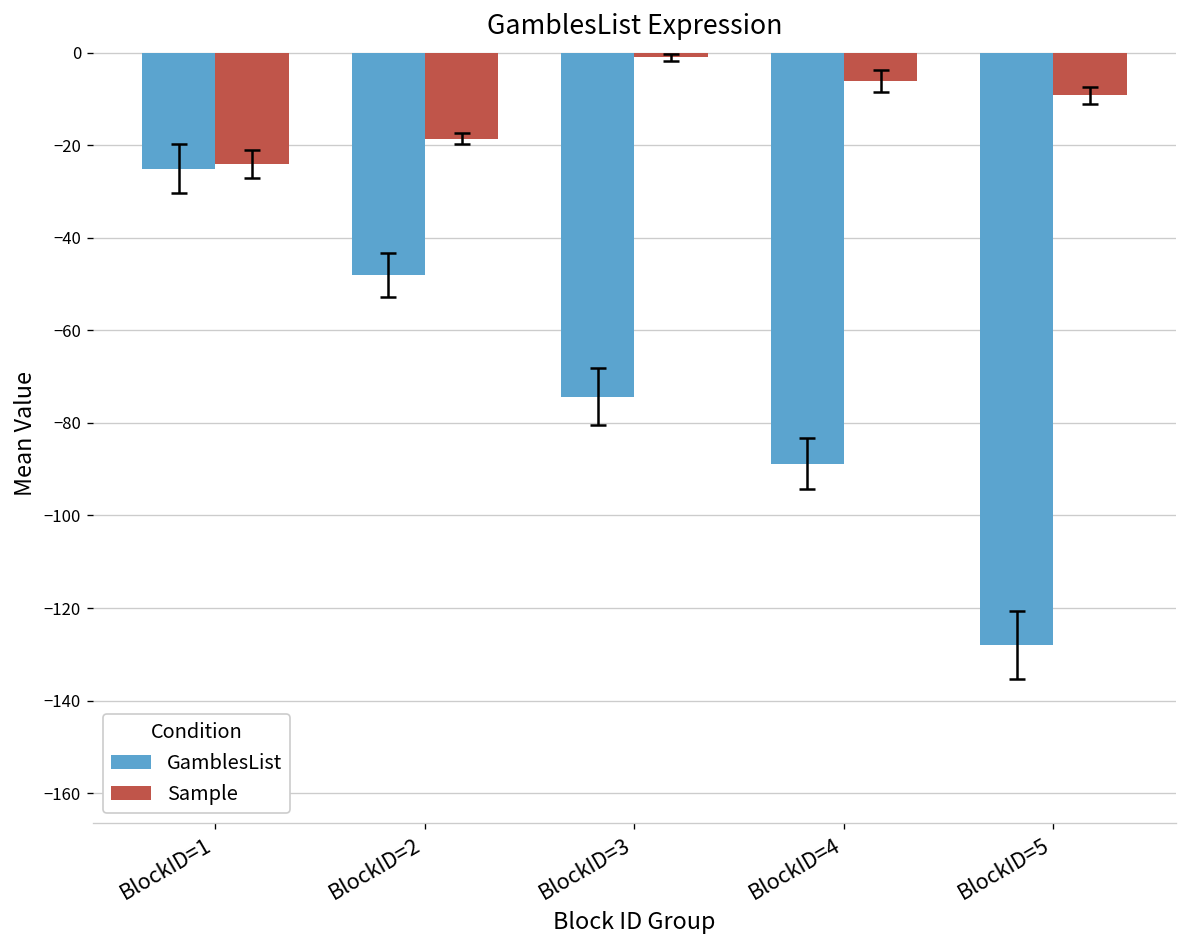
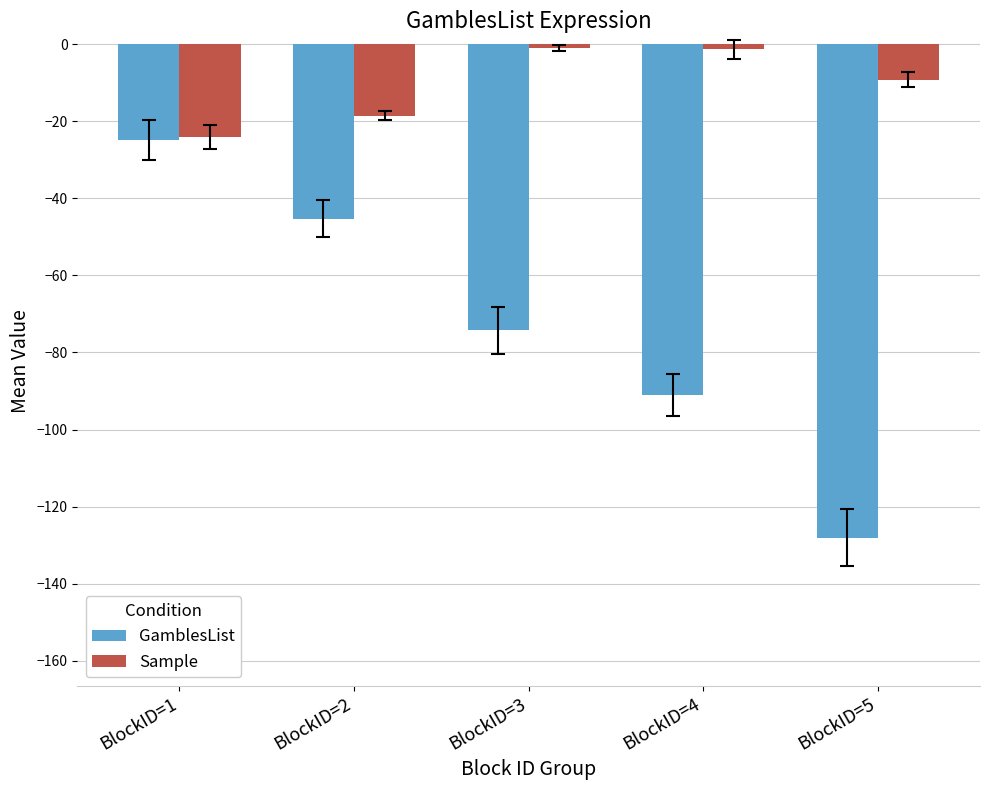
  {
    "GamblesList": {
      "BlockID=1": -25,
-     "BlockID=2": -48,
+     "BlockID=2": -45,
      "BlockID=3": -74,
-     "BlockID=4": -89,
+     "BlockID=4": -91,
      "BlockID=5": -128
    },
    "Sample": {
      "BlockID=1": -24,
      "BlockID=2": -19,
      "BlockID=3": -1,
-     "BlockID=4": -6,
+     "BlockID=4": -1,
      "BlockID=5": -9
    }
  }
